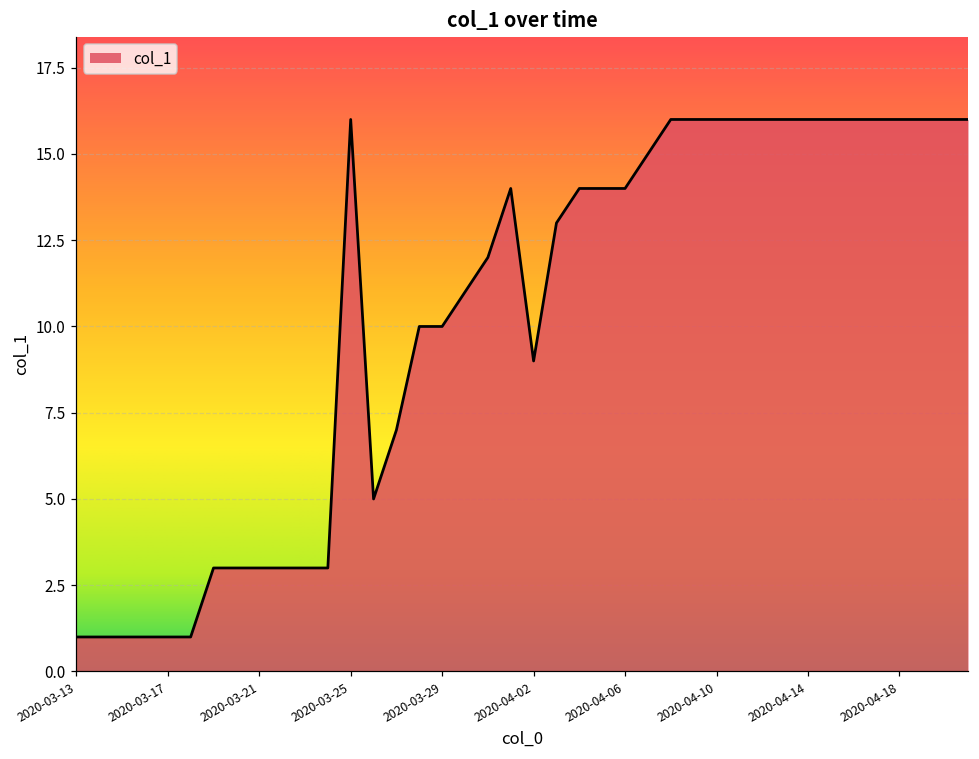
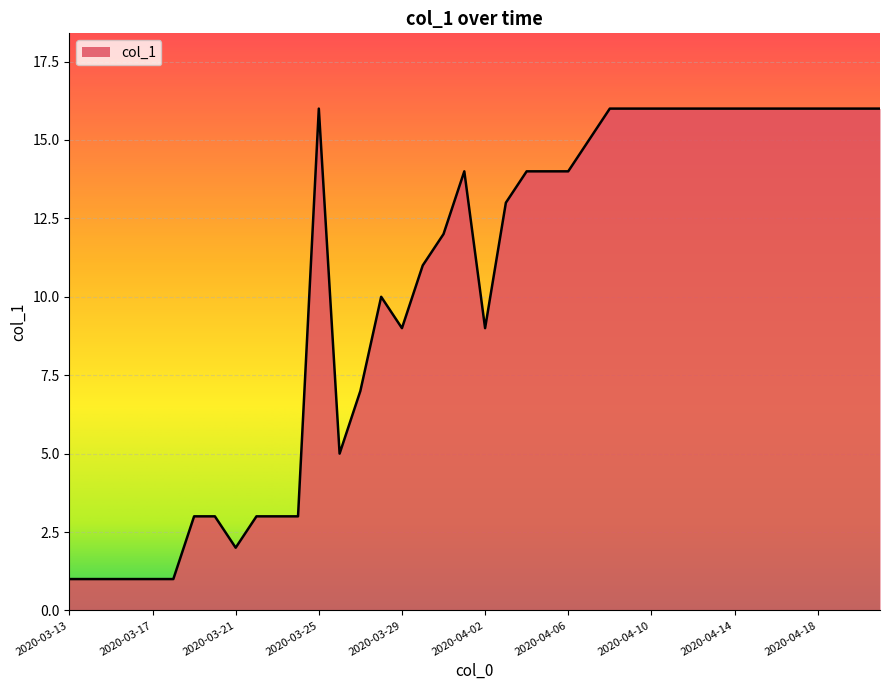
  {
    "2020-03-13": 1,
    "2020-03-17": 1,
-   "2020-03-21": 3,
+   "2020-03-21": 2,
    "2020-03-25": 16,
-   "2020-03-29": 10,
+   "2020-03-29": 9,
    "2020-04-02": 9,
    "2020-04-06": 14,
    "2020-04-10": 16,
    "2020-04-14": 16,
    "2020-04-18": 16
  }
